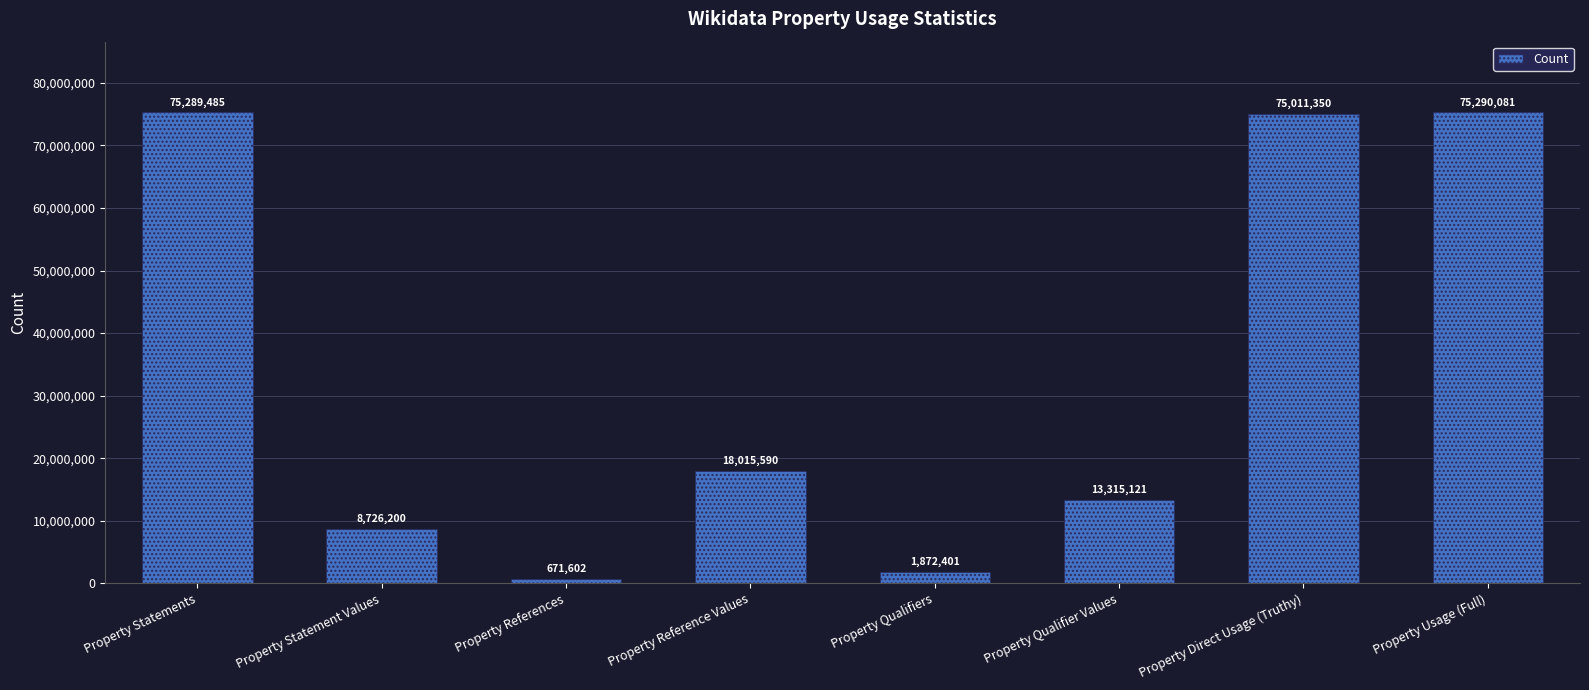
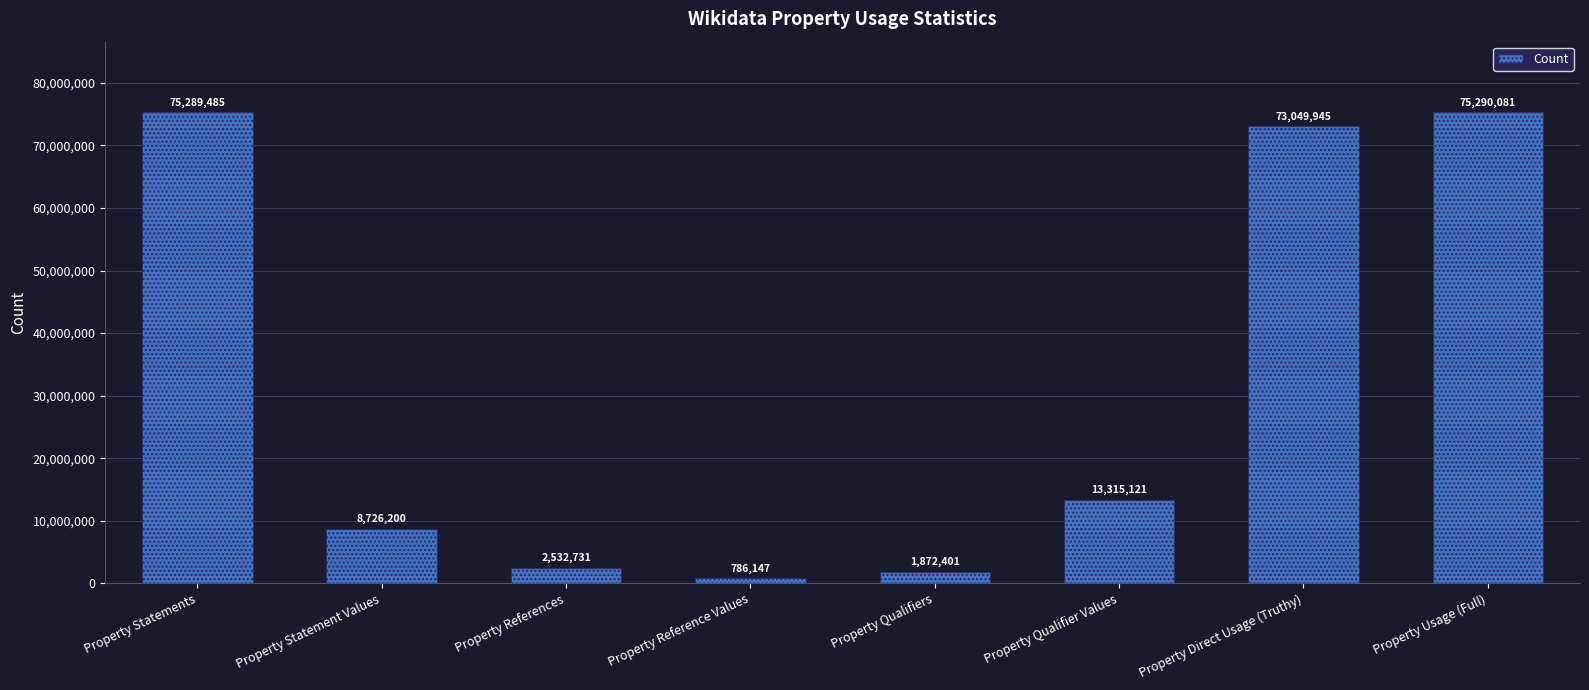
  {
    "Property Statements": "75,289,485",
    "Property Statement Values": "8,726,200",
-   "Property References": "671,602",
-   "Property Reference Values": "18,015,590",
+   "Property References": "2,532,731",
+   "Property Reference Values": "786,147",
    "Property Qualifiers": "1,872,401",
    "Property Qualifier Values": "13,315,121",
-   "Property Direct Usage (Truthy)": "75,011,350",
+   "Property Direct Usage (Truthy)": "73,049,945",
    "Property Usage (Full)": "75,290,081"
  }
